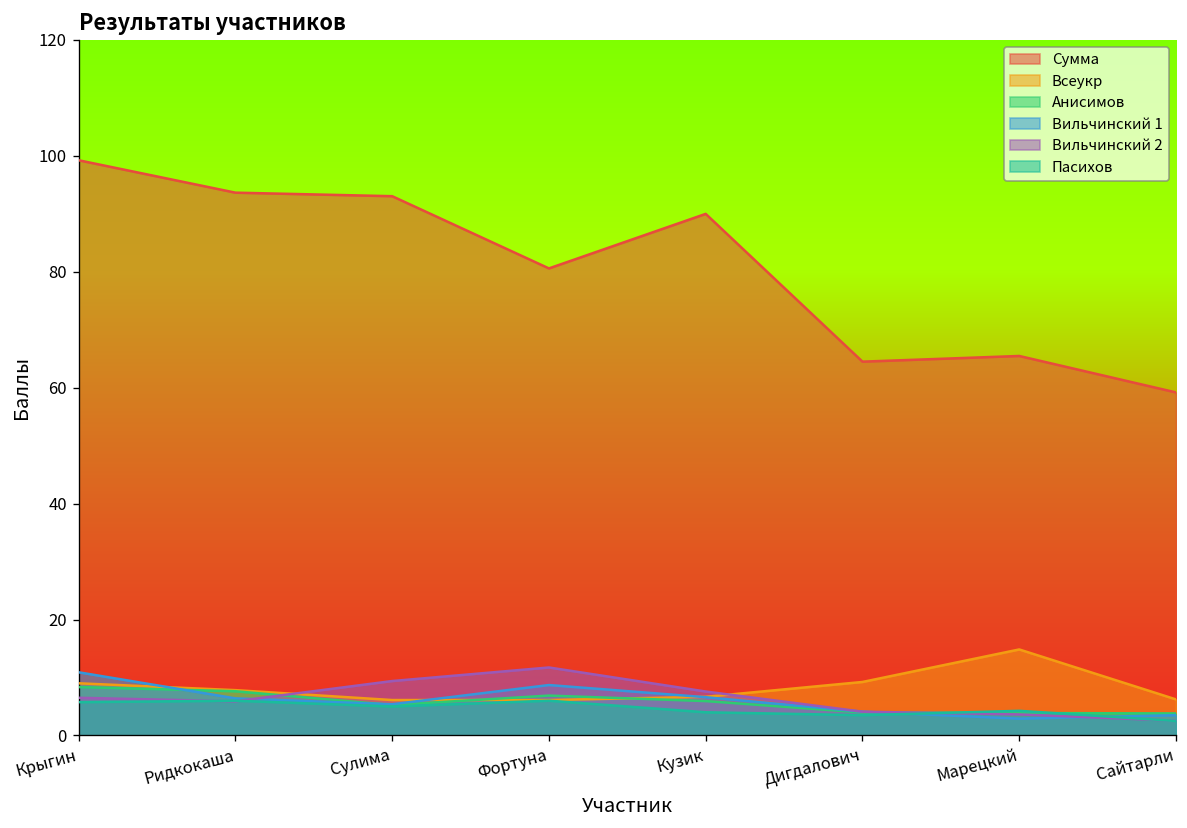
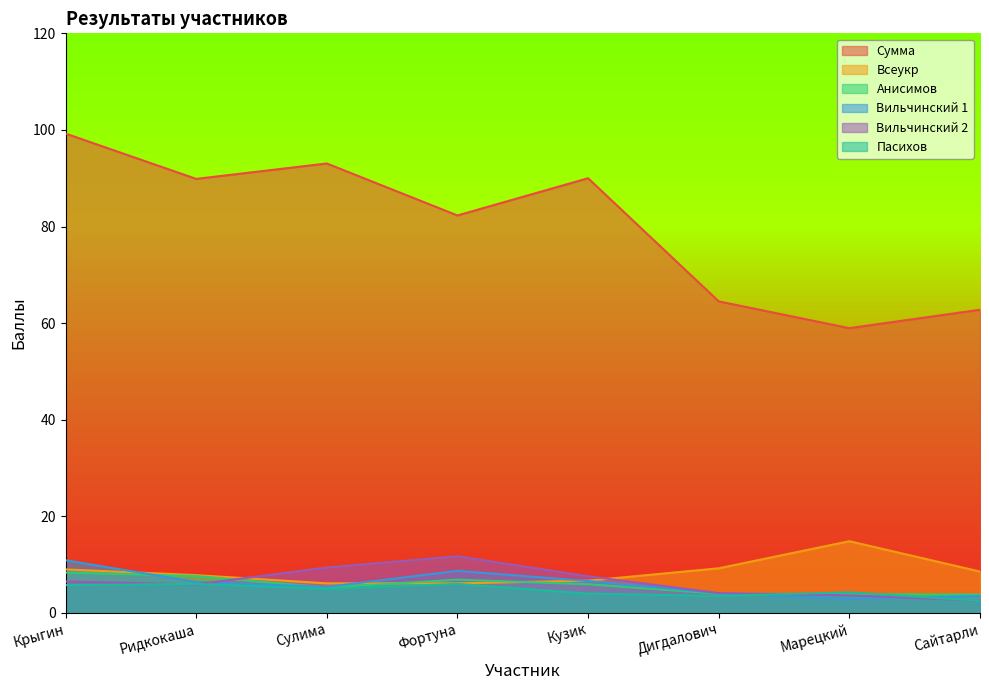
  {
    "Сумма": {
      "Крыгин": 99,
-     "Ридкокаша": 94,
+     "Ридкокаша": 90,
      "Сулима": 93,
-     "Фортуна": 81,
+     "Фортуна": 82,
      "Кузик": 90,
      "Дигдалович": 65,
-     "Марецкий": 65,
-     "Сайтарли": 59
+     "Марецкий": 59,
+     "Сайтарли": 63
    },
    "Всеукр": {
      "Крыгин": 9,
      "Сулима": 6,
      "Дигдалович": 9,
      "Марецкий": 15,
-     "Сайтарли": 6
+     "Сайтарли": 9
    },
    "Вильчинский 1": {
      "Крыгин": 11,
      "Фортуна": 9,
      "Марецкий": 3
    },
    "Вильчинский 2": {
      "Крыгин": 7,
      "Сулима": 9,
      "Фортуна": 12,
      "Кузик": 8
    }
  }
